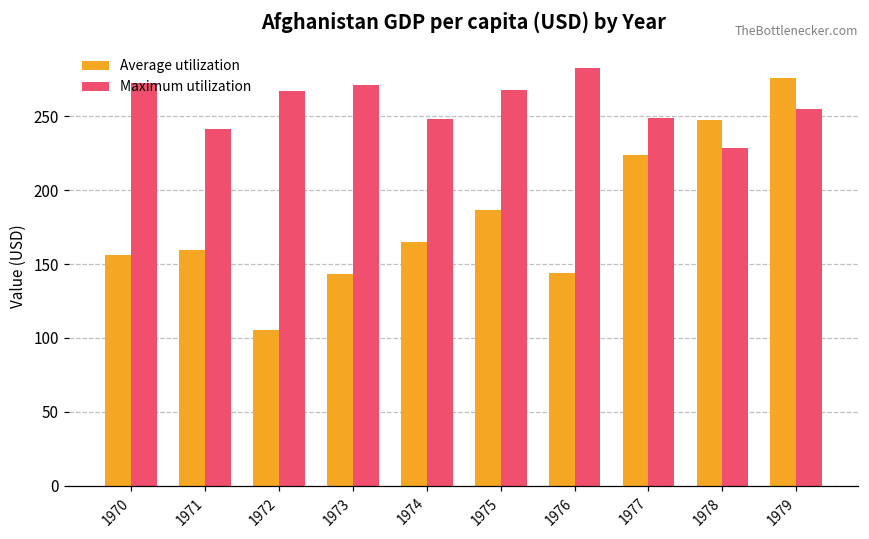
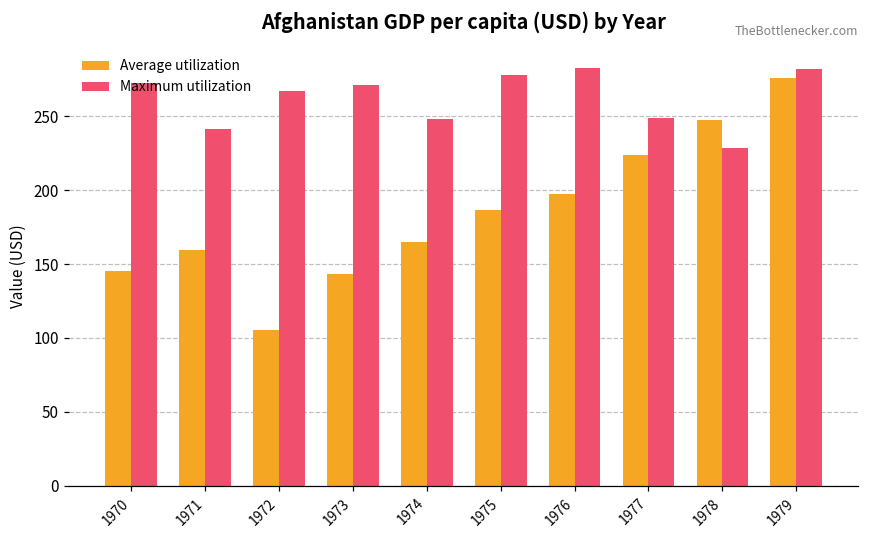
  {
    "Average utilization": {
-     "1970": 157,
+     "1970": 145,
      "1971": 160,
      "1972": 105,
      "1973": 143,
      "1974": 165,
      "1975": 187,
-     "1976": 144,
+     "1976": 197,
      "1977": 224,
      "1978": 247,
      "1979": 276
    },
    "Maximum utilization": {
      "1970": 273,
      "1971": 242,
      "1972": 267,
      "1973": 271,
      "1974": 248,
-     "1975": 268,
+     "1975": 278,
      "1976": 283,
      "1977": 249,
      "1978": 229,
-     "1979": 255
+     "1979": 282
    }
  }
